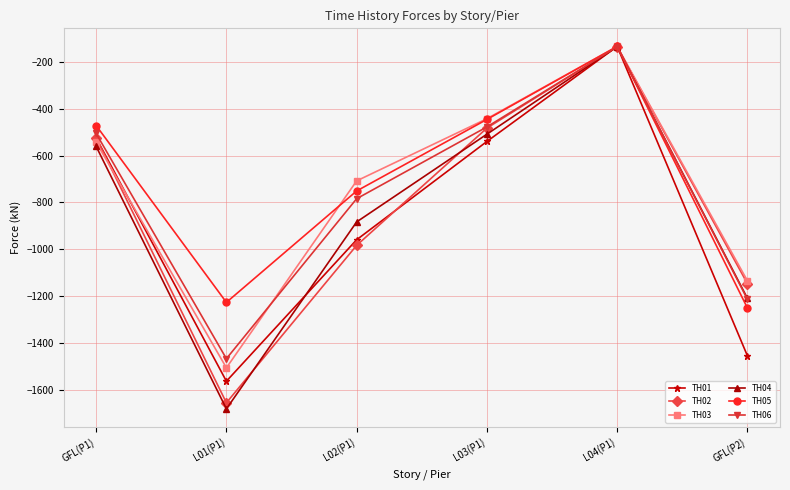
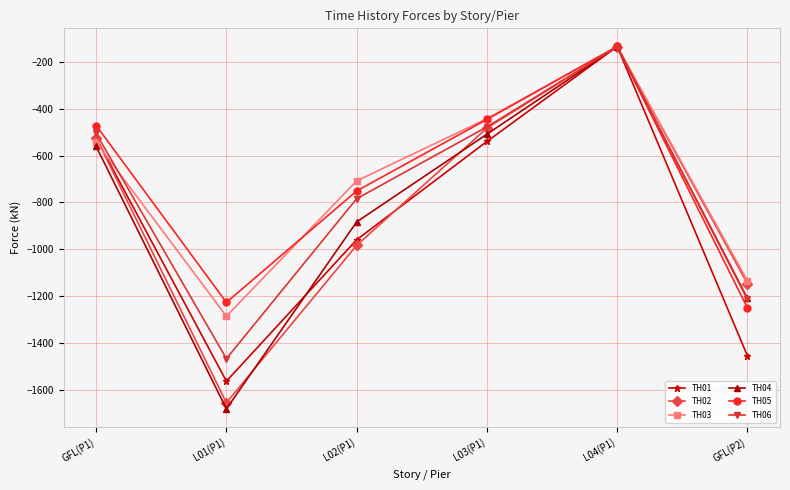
  {
    "TH03": {
      "GFL(P1)": -540,
-     "L01(P1)": -1510,
+     "L01(P1)": -1290,
      "L02(P1)": -710,
      "GFL(P2)": -1130
    }
  }
